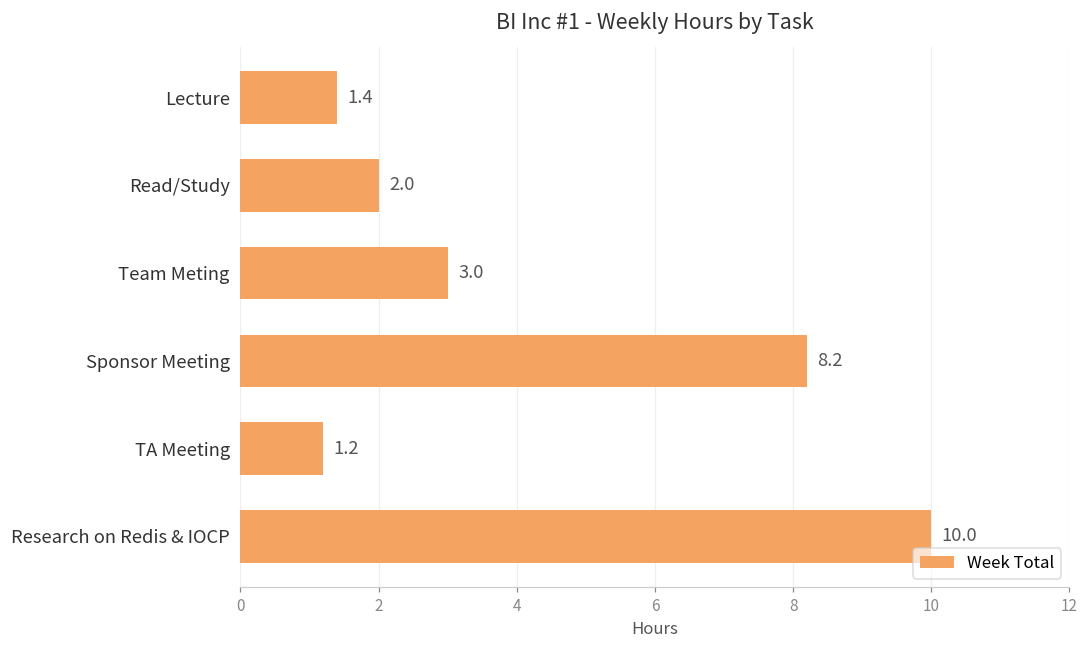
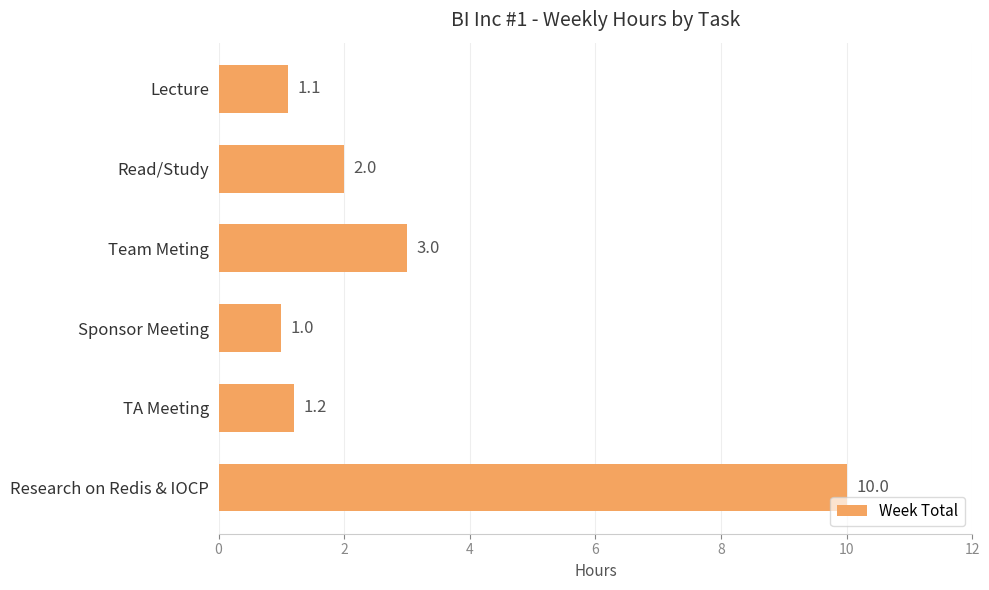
  {
-   "Lecture": 1.4,
+   "Lecture": 1.1,
    "Read/Study": 2.0,
    "Team Meting": 3.0,
-   "Sponsor Meeting": 8.2,
+   "Sponsor Meeting": 1.0,
    "TA Meeting": 1.2,
    "Research on Redis & IOCP": 10.0
  }
